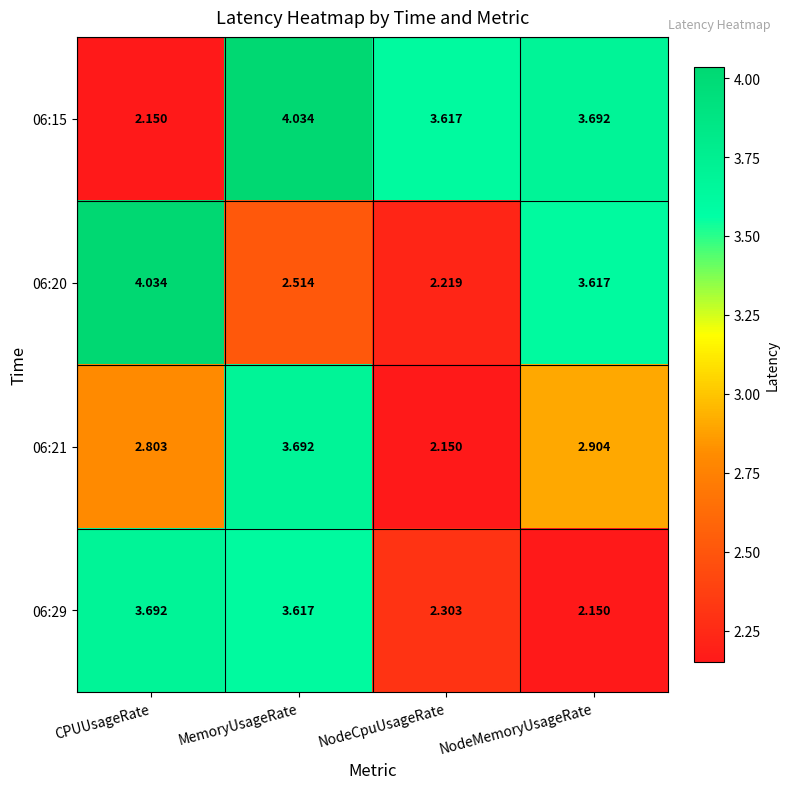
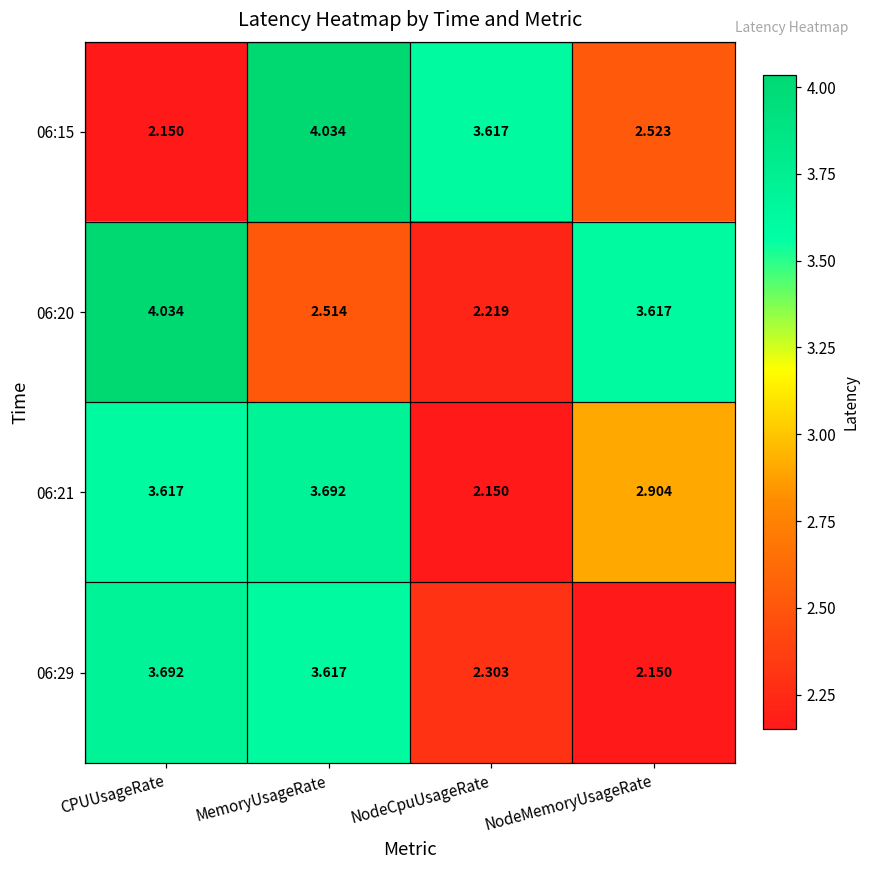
  {
    "06:15": {
      "CPUUsageRate": 2.150,
      "MemoryUsageRate": 4.034,
      "NodeCpuUsageRate": 3.617,
-     "NodeMemoryUsageRate": 3.692
+     "NodeMemoryUsageRate": 2.523
    },
    "06:20": {
      "CPUUsageRate": 4.034,
      "MemoryUsageRate": 2.514,
      "NodeCpuUsageRate": 2.219,
      "NodeMemoryUsageRate": 3.617
    },
    "06:21": {
-     "CPUUsageRate": 2.803,
+     "CPUUsageRate": 3.617,
      "MemoryUsageRate": 3.692,
      "NodeCpuUsageRate": 2.150,
      "NodeMemoryUsageRate": 2.904
    },
    "06:29": {
      "CPUUsageRate": 3.692,
      "MemoryUsageRate": 3.617,
      "NodeCpuUsageRate": 2.303,
      "NodeMemoryUsageRate": 2.150
    }
  }
